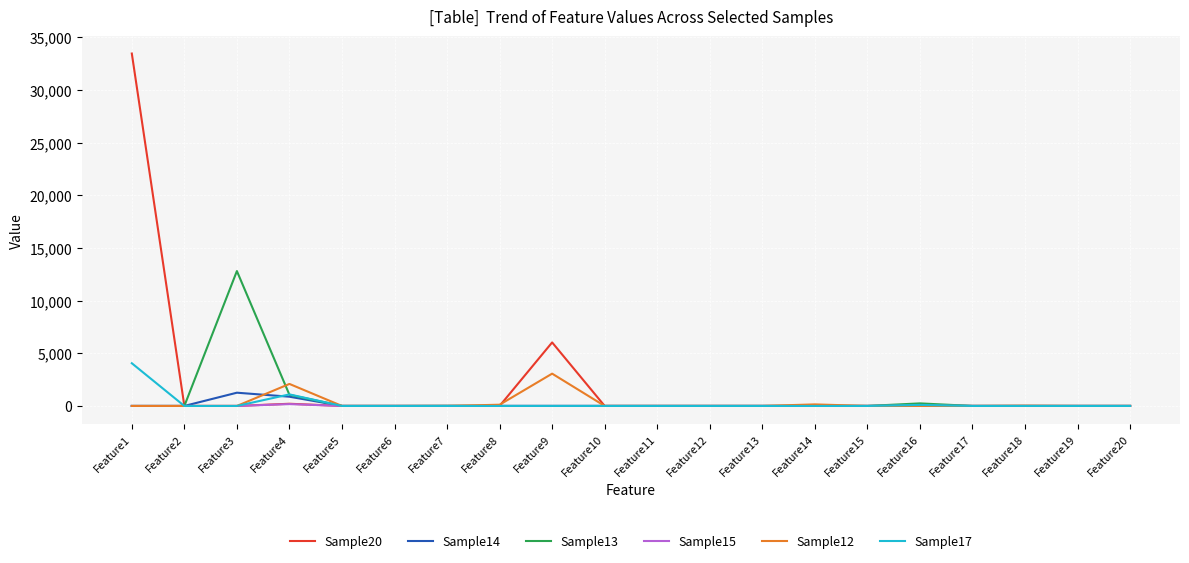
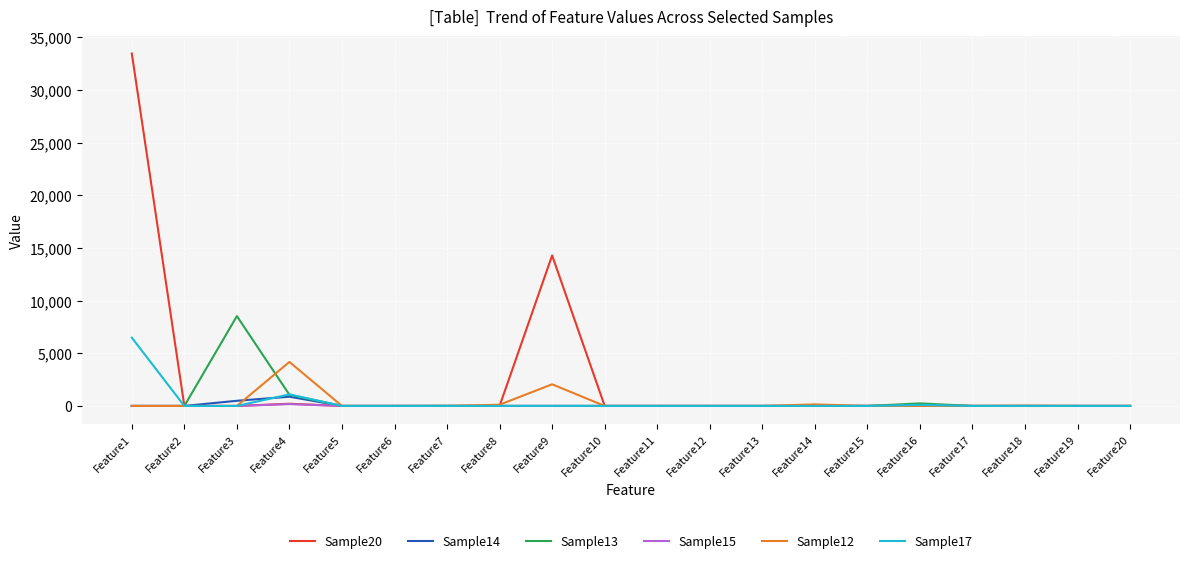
  {
    "Sample20": {
      "Feature1": "33,400",
-     "Feature9": "6,000"
+     "Feature9": "14,300"
    },
    "Sample14": {
-     "Feature3": "1,300"
+     "Feature3": "500"
    },
    "Sample13": {
-     "Feature3": "12,800"
+     "Feature3": "8,500"
    },
    "Sample12": {
-     "Feature4": "2,100",
-     "Feature9": "3,100"
+     "Feature4": "4,200",
+     "Feature9": "2,100"
    },
    "Sample17": {
-     "Feature1": "4,100"
+     "Feature1": "6,500"
    }
  }
